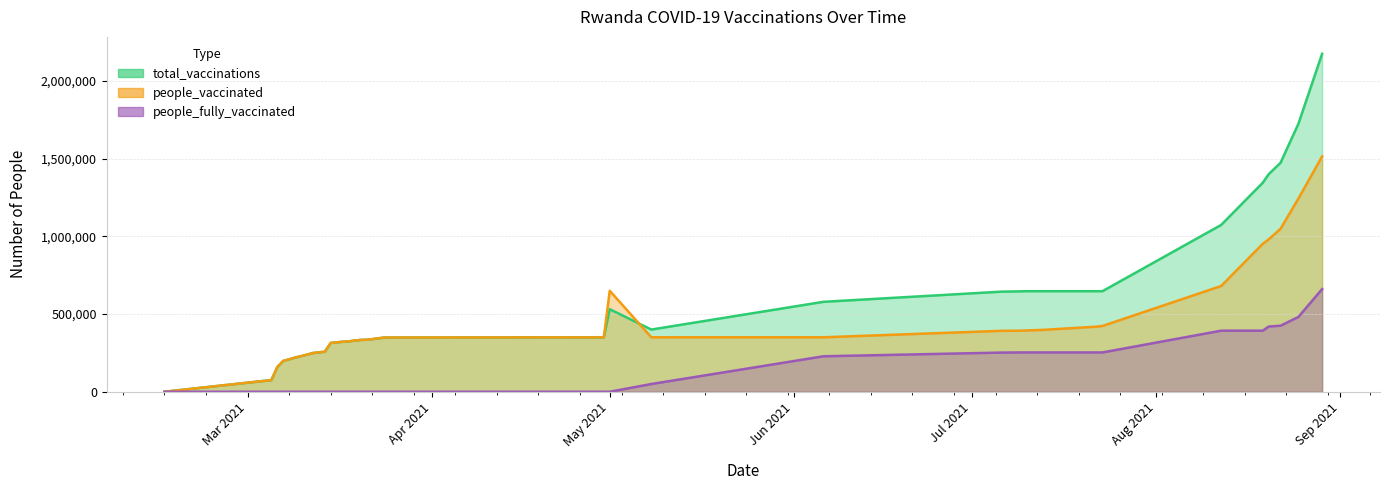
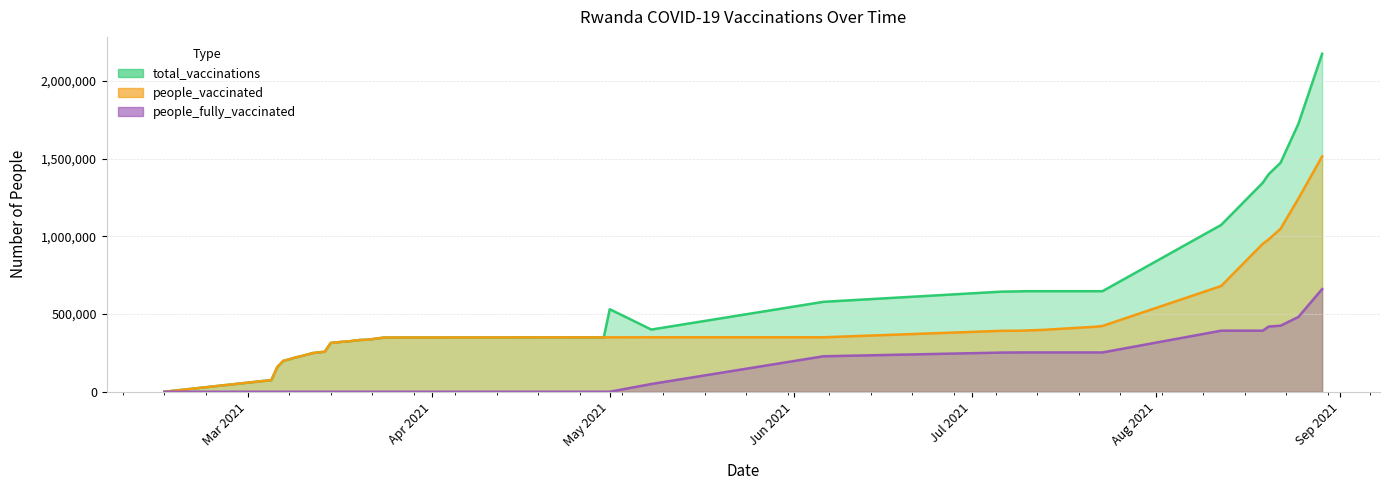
  {
    "total_vaccinations": {
      "May 2021": "530,000"
    },
    "people_vaccinated": {
-     "May 2021": "650,000"
+     "May 2021": "350,000"
    },
    "people_fully_vaccinated": {
      "May 2021": "0"
    }
  }
